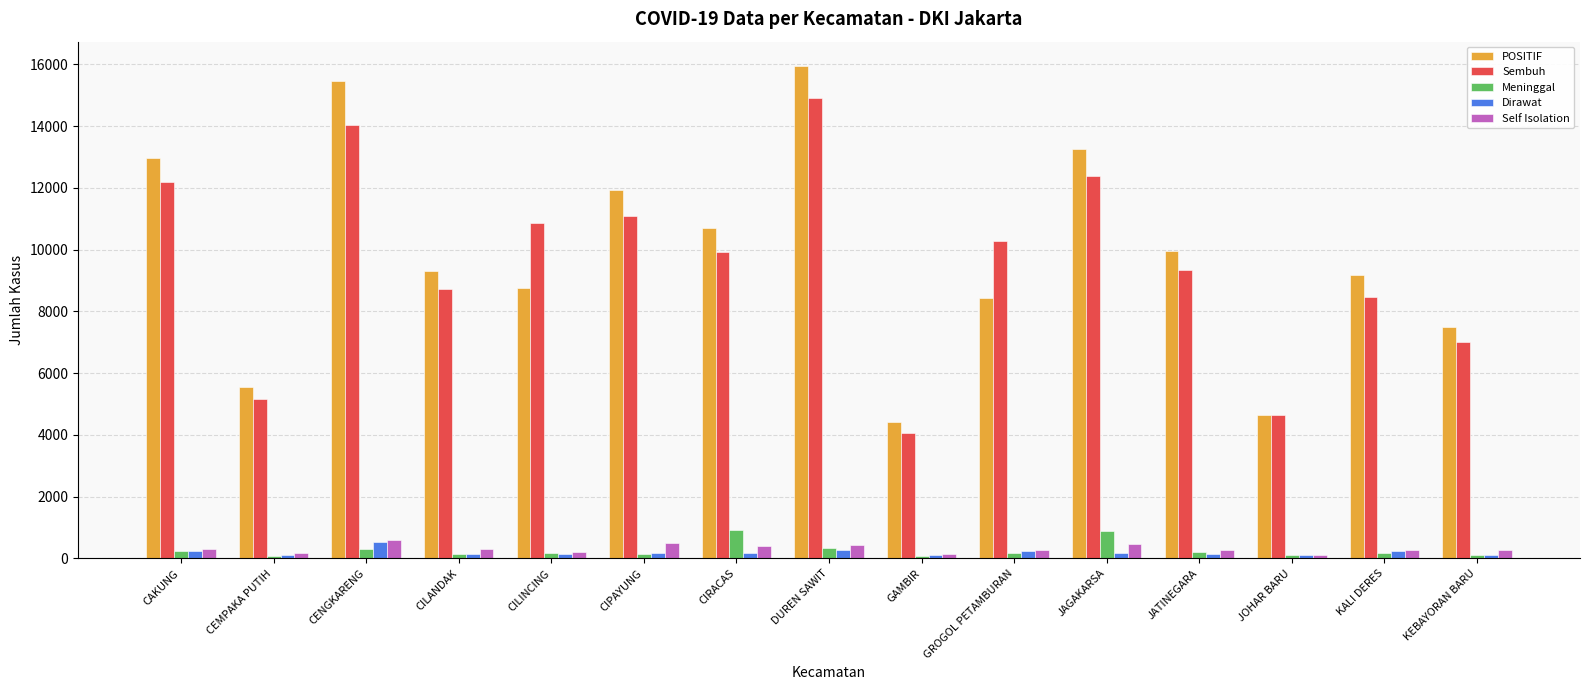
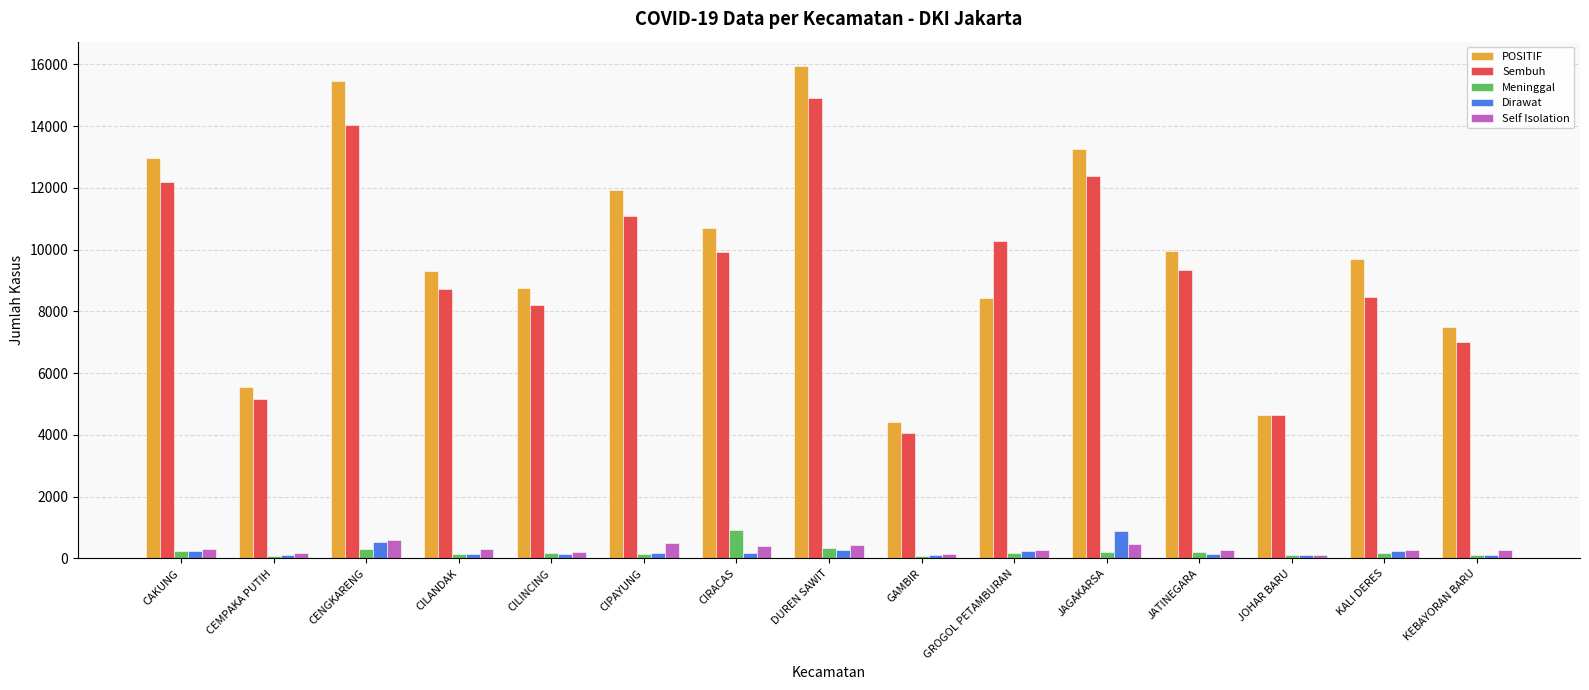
  {
    "POSITIF": {
      "CAKUNG": 13000,
      "CEMPAKA PUTIH": 5500,
      "CENGKARENG": 15500,
      "CILANDAK": 9300,
      "CILINCING": 8700,
      "CIPAYUNG": 11900,
      "CIRACAS": 10700,
      "DUREN SAWIT": 15900,
      "GAMBIR": 4400,
      "GROGOL PETAMBURAN": 8400,
      "JAGAKARSA": 13300,
      "JATINEGARA": 10000,
      "JOHAR BARU": 4600,
-     "KALI DERES": 9200,
+     "KALI DERES": 9700,
      "KEBAYORAN BARU": 7500
    },
    "Sembuh": {
      "CAKUNG": 12200,
      "CEMPAKA PUTIH": 5200,
      "CENGKARENG": 14000,
      "CILANDAK": 8700,
-     "CILINCING": 10900,
+     "CILINCING": 8200,
      "CIPAYUNG": 11100,
      "CIRACAS": 9900,
      "DUREN SAWIT": 14900,
      "GAMBIR": 4100,
      "GROGOL PETAMBURAN": 10300,
      "JAGAKARSA": 12400,
      "JATINEGARA": 9400,
      "JOHAR BARU": 4600,
      "KALI DERES": 8500,
      "KEBAYORAN BARU": 7000
    },
    "Meninggal": {
      "CAKUNG": 200,
      "CEMPAKA PUTIH": 100,
      "CENGKARENG": 300,
      "CILANDAK": 100,
      "CILINCING": 200,
      "CIPAYUNG": 100,
      "CIRACAS": 900,
      "DUREN SAWIT": 300,
      "GROGOL PETAMBURAN": 200,
-     "JAGAKARSA": 900,
+     "JAGAKARSA": 200,
      "JATINEGARA": 200,
      "JOHAR BARU": 100,
      "KALI DERES": 200,
      "KEBAYORAN BARU": 100
    },
    "Dirawat": {
      "CAKUNG": 200,
      "CEMPAKA PUTIH": 100,
      "CENGKARENG": 500,
      "CILANDAK": 100,
      "CILINCING": 200,
      "CIPAYUNG": 200,
      "CIRACAS": 200,
      "DUREN SAWIT": 300,
      "GAMBIR": 100,
      "GROGOL PETAMBURAN": 300,
-     "JAGAKARSA": 200,
+     "JAGAKARSA": 900,
      "JATINEGARA": 100,
      "JOHAR BARU": 100,
      "KALI DERES": 200,
      "KEBAYORAN BARU": 100
    },
    "Self Isolation": {
      "CAKUNG": 300,
      "CEMPAKA PUTIH": 200,
      "CENGKARENG": 600,
      "CILANDAK": 300,
      "CILINCING": 200,
      "CIPAYUNG": 500,
      "CIRACAS": 400,
      "DUREN SAWIT": 400,
      "GAMBIR": 200,
      "GROGOL PETAMBURAN": 300,
      "JAGAKARSA": 500,
      "JATINEGARA": 300,
      "JOHAR BARU": 100,
      "KALI DERES": 300,
      "KEBAYORAN BARU": 300
    }
  }
